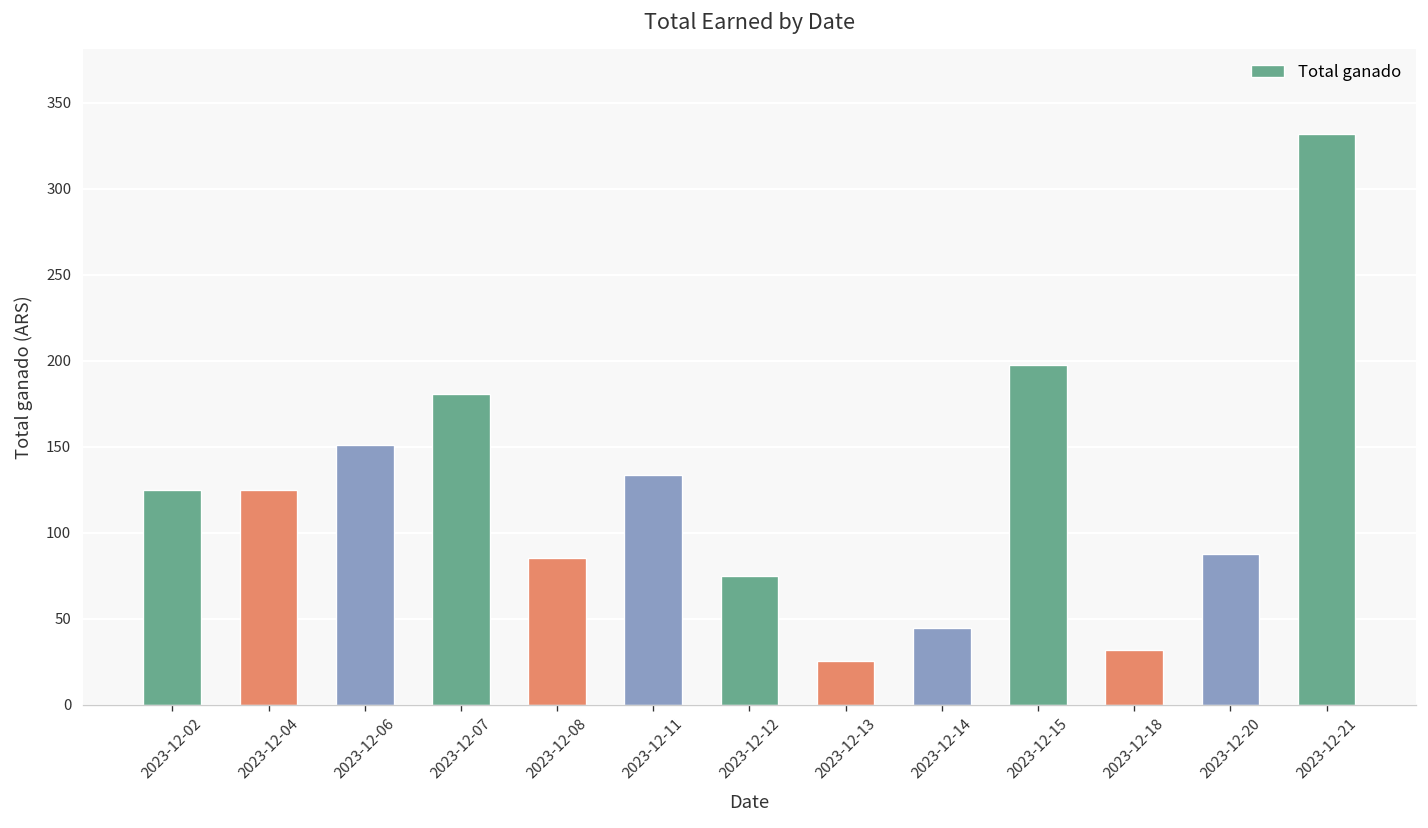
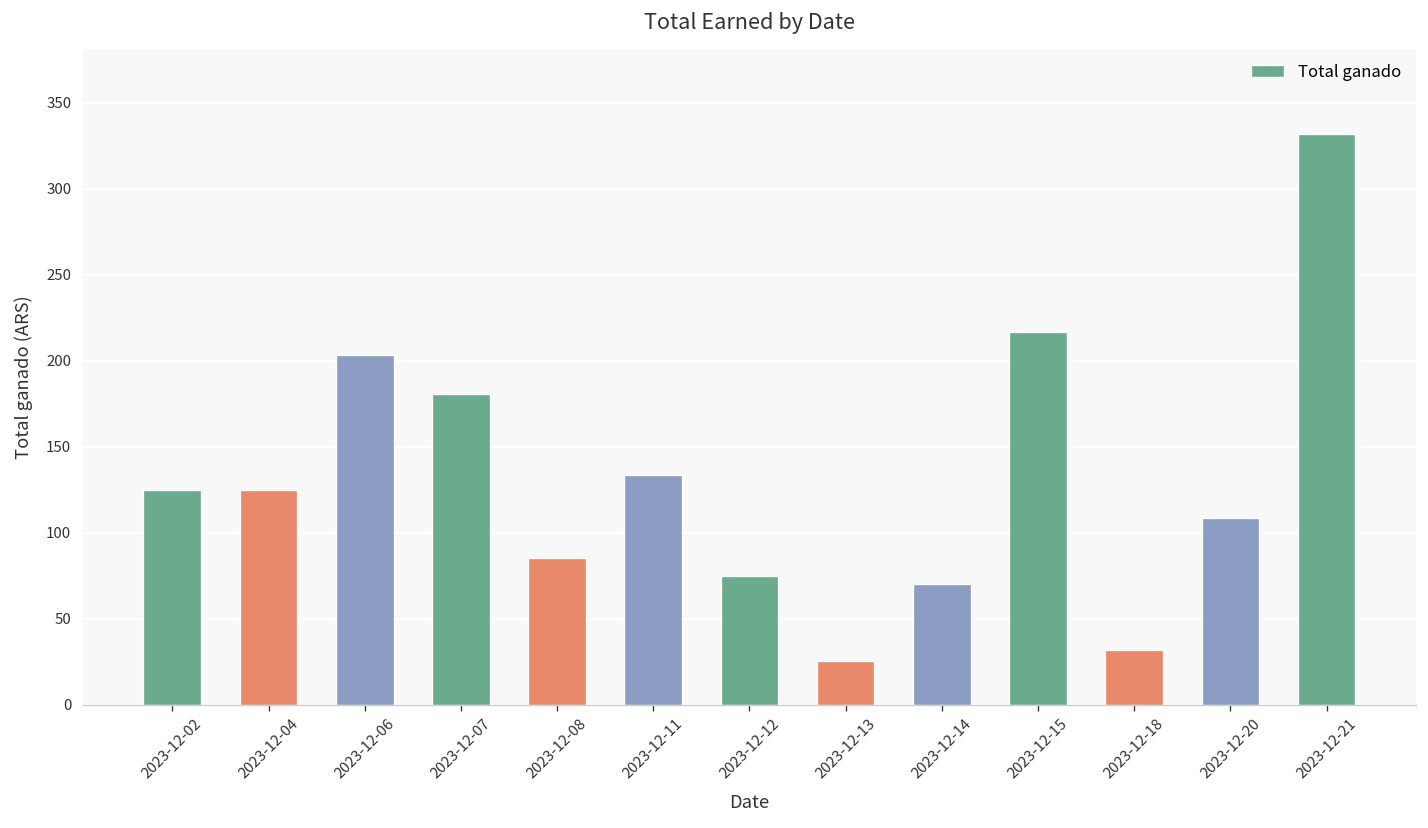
  {
    "2023-12-02": 125,
    "2023-12-04": 125,
-   "2023-12-06": 151,
+   "2023-12-06": 203,
    "2023-12-07": 180,
    "2023-12-08": 85,
    "2023-12-11": 134,
    "2023-12-12": 75,
    "2023-12-13": 25,
-   "2023-12-14": 45,
-   "2023-12-15": 197,
+   "2023-12-14": 70,
+   "2023-12-15": 217,
    "2023-12-18": 32,
-   "2023-12-20": 87,
+   "2023-12-20": 108,
    "2023-12-21": 332
  }
